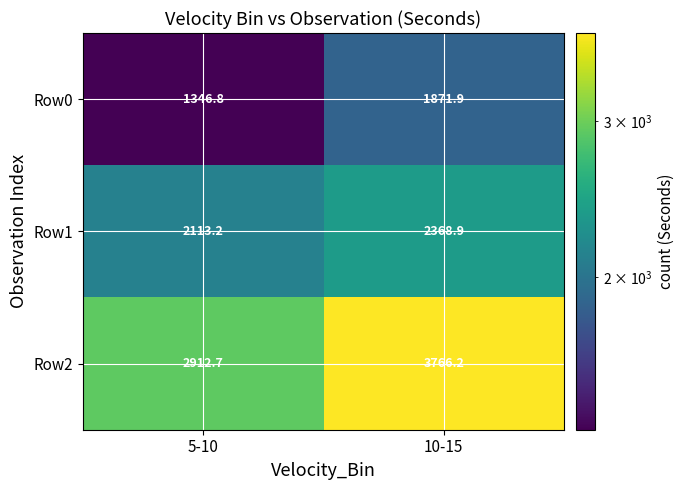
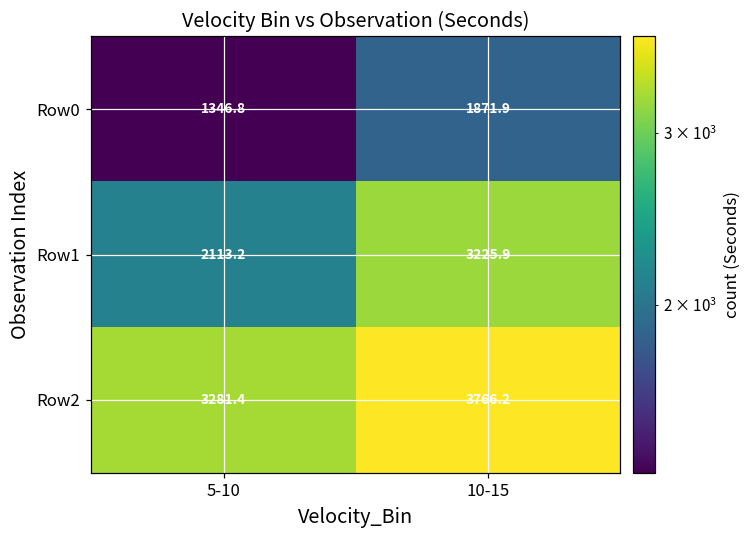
  {
    "Row0": {
      "5-10": 1346.8,
      "10-15": 1871.9
    },
    "Row1": {
      "5-10": 2113.2,
-     "10-15": 2368.9
+     "10-15": 3225.9
    },
    "Row2": {
-     "5-10": 2912.7,
+     "5-10": 3281.4,
      "10-15": 3766.2
    }
  }
